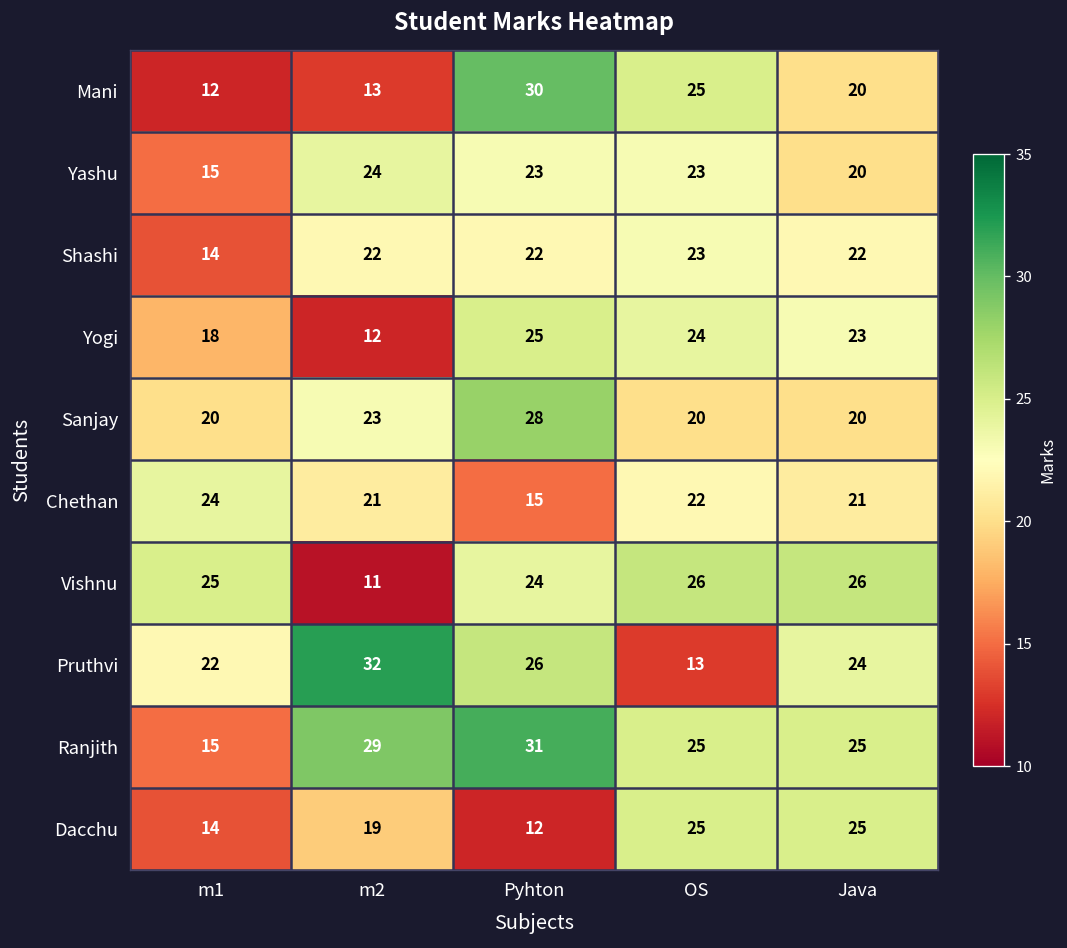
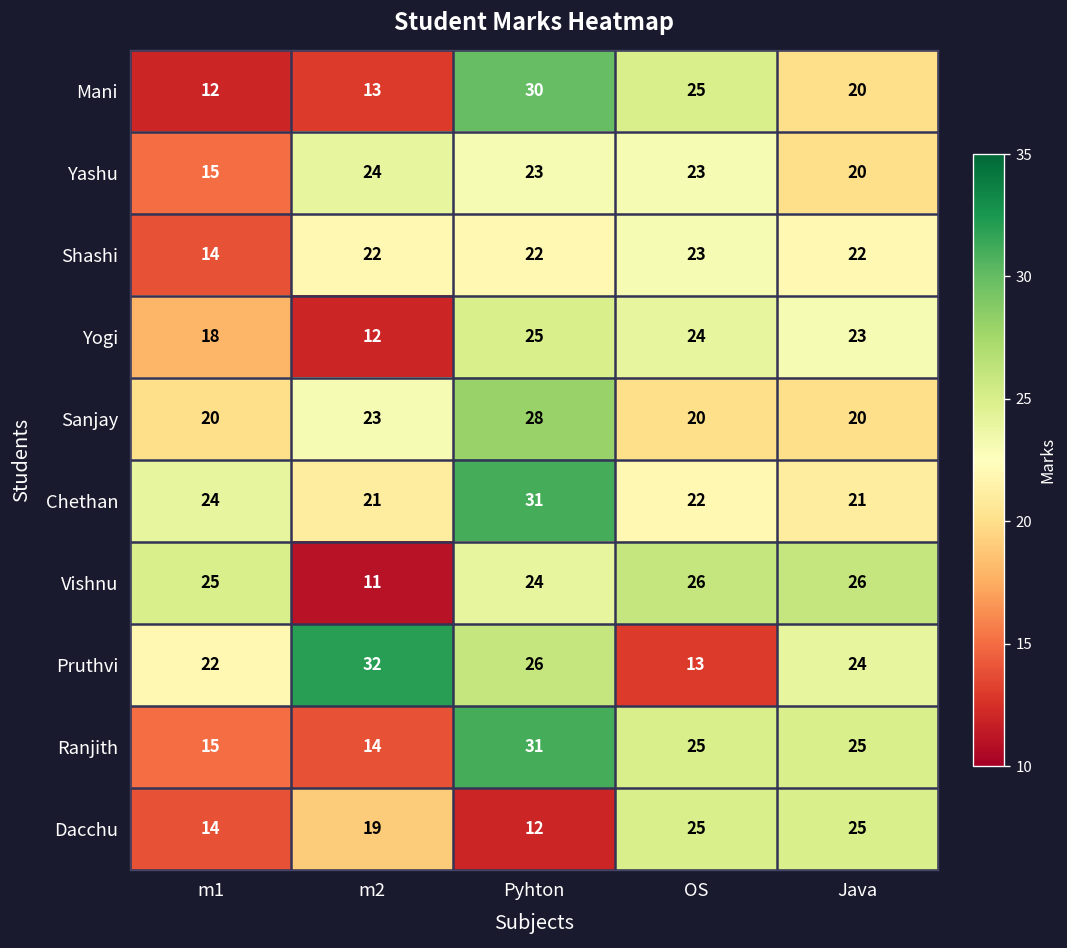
  {
    "Mani": {
      "m1": 12,
      "m2": 13,
      "Pyhton": 30,
      "OS": 25,
      "Java": 20
    },
    "Yashu": {
      "m1": 15,
      "m2": 24,
      "Pyhton": 23,
      "OS": 23,
      "Java": 20
    },
    "Shashi": {
      "m1": 14,
      "m2": 22,
      "Pyhton": 22,
      "OS": 23,
      "Java": 22
    },
    "Yogi": {
      "m1": 18,
      "m2": 12,
      "Pyhton": 25,
      "OS": 24,
      "Java": 23
    },
    "Sanjay": {
      "m1": 20,
      "m2": 23,
      "Pyhton": 28,
      "OS": 20,
      "Java": 20
    },
    "Chethan": {
      "m1": 24,
      "m2": 21,
-     "Pyhton": 15,
+     "Pyhton": 31,
      "OS": 22,
      "Java": 21
    },
    "Vishnu": {
      "m1": 25,
      "m2": 11,
      "Pyhton": 24,
      "OS": 26,
      "Java": 26
    },
    "Pruthvi": {
      "m1": 22,
      "m2": 32,
      "Pyhton": 26,
      "OS": 13,
      "Java": 24
    },
    "Ranjith": {
      "m1": 15,
-     "m2": 29,
+     "m2": 14,
      "Pyhton": 31,
      "OS": 25,
      "Java": 25
    },
    "Dacchu": {
      "m1": 14,
      "m2": 19,
      "Pyhton": 12,
      "OS": 25,
      "Java": 25
    }
  }
